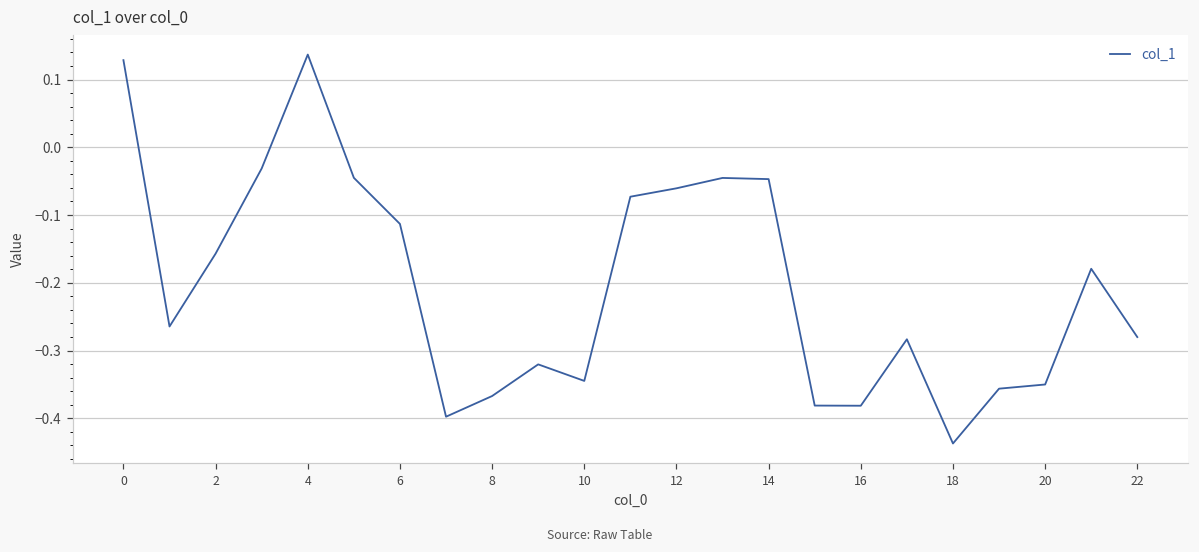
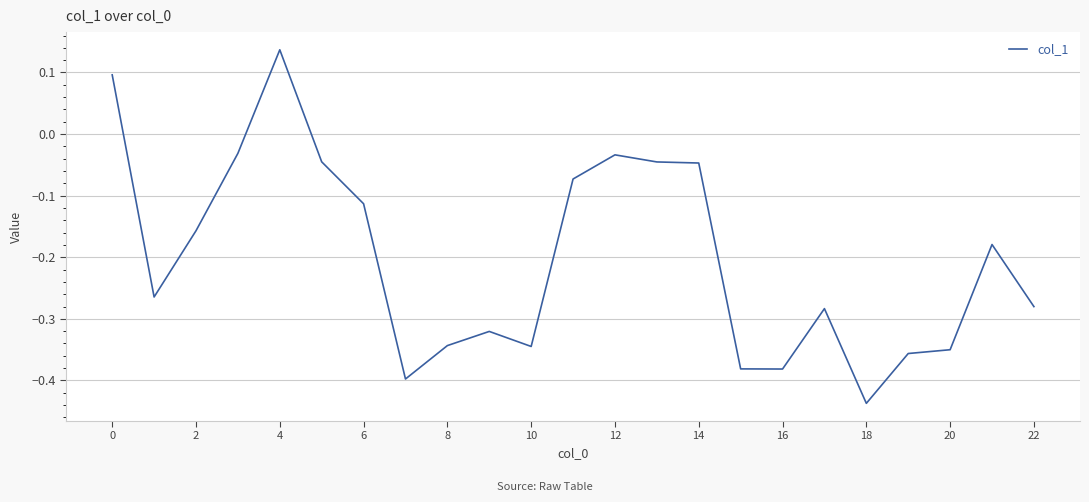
  {
-   "0": 0.13,
+   "0": 0.10,
    "2": -0.16,
    "4": 0.14,
    "6": -0.11,
-   "8": -0.37,
+   "8": -0.34,
    "10": -0.34,
-   "12": -0.06,
+   "12": -0.03,
    "14": -0.05,
    "16": -0.38,
    "18": -0.44,
    "20": -0.35,
    "22": -0.28
  }
